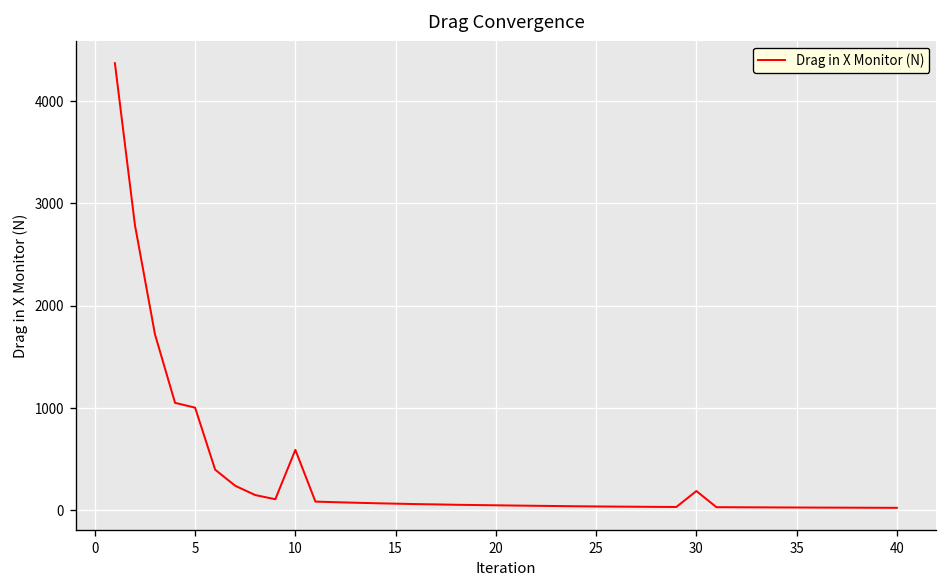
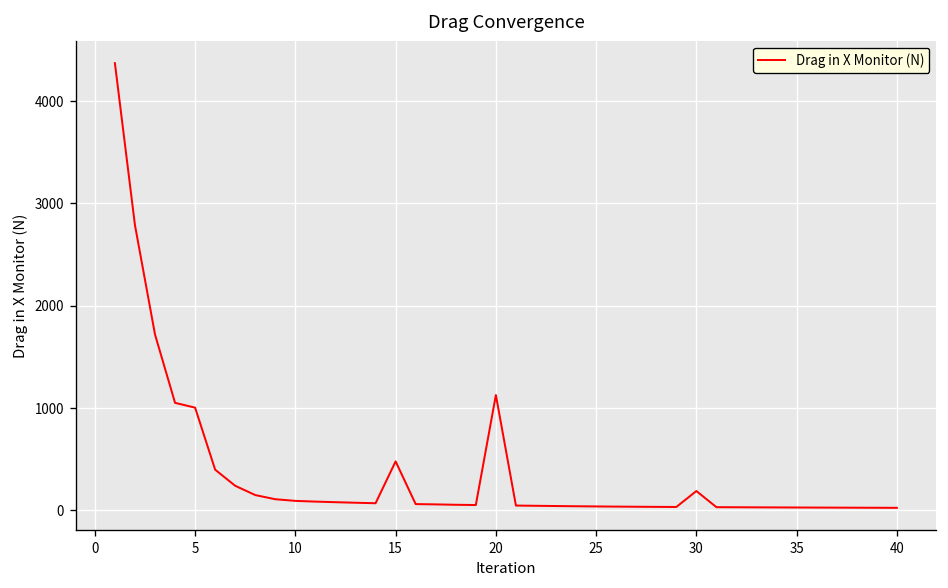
  {
    "5": 1000,
-   "10": 600,
-   "15": 100,
-   "20": 0,
+   "10": 100,
+   "15": 500,
+   "20": 1100,
    "25": 0,
    "30": 200,
    "35": 0,
    "40": 0
  }
